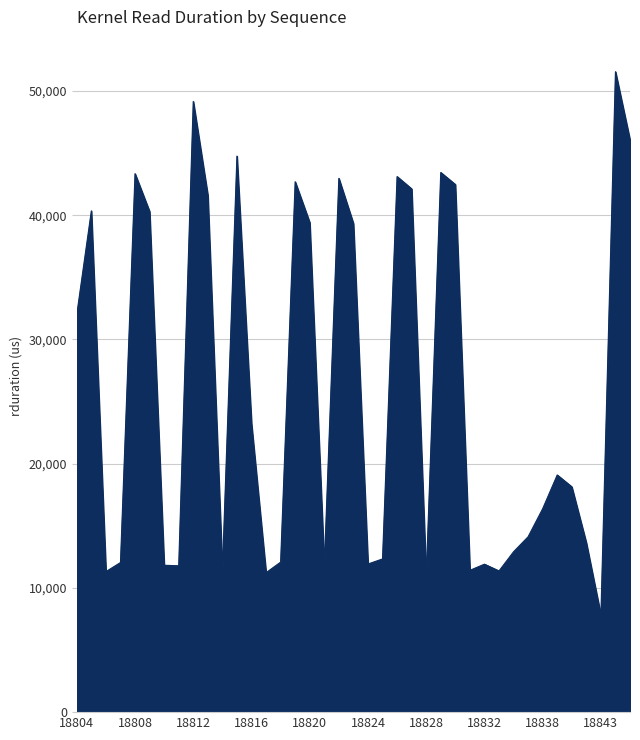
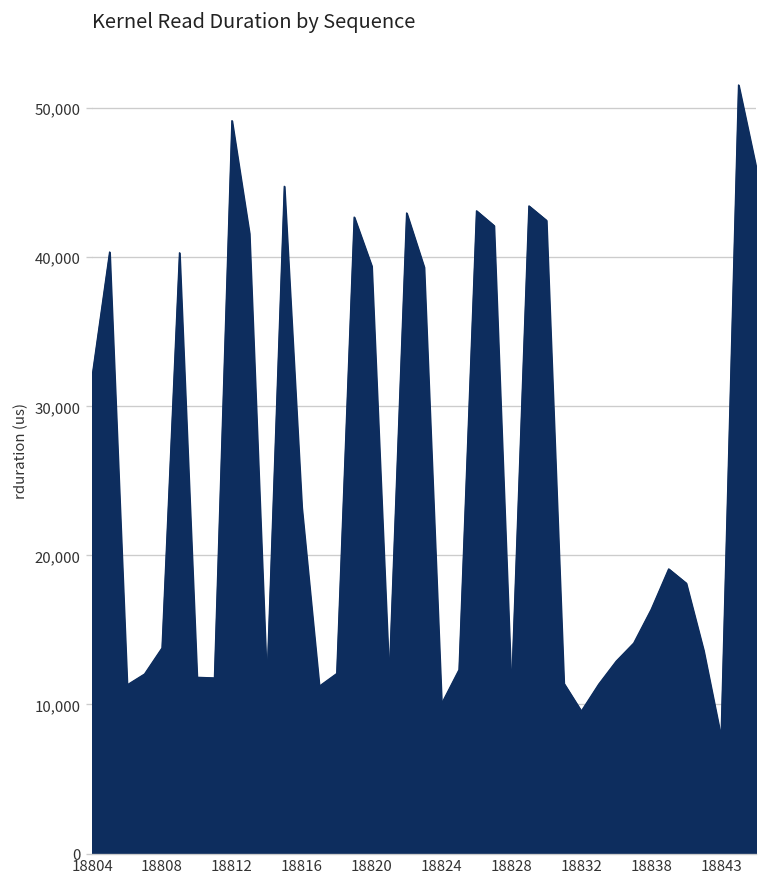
  {
    "18804": "32,000",
-   "18808": "43,300",
+   "18808": "13,800",
    "18812": "49,200",
    "18816": "23,200",
    "18820": "39,400",
-   "18824": "11,900",
+   "18824": "10,000",
    "18828": "10,800",
-   "18832": "11,900",
+   "18832": "9,600",
    "18838": "16,400",
    "18843": "7,800"
  }
